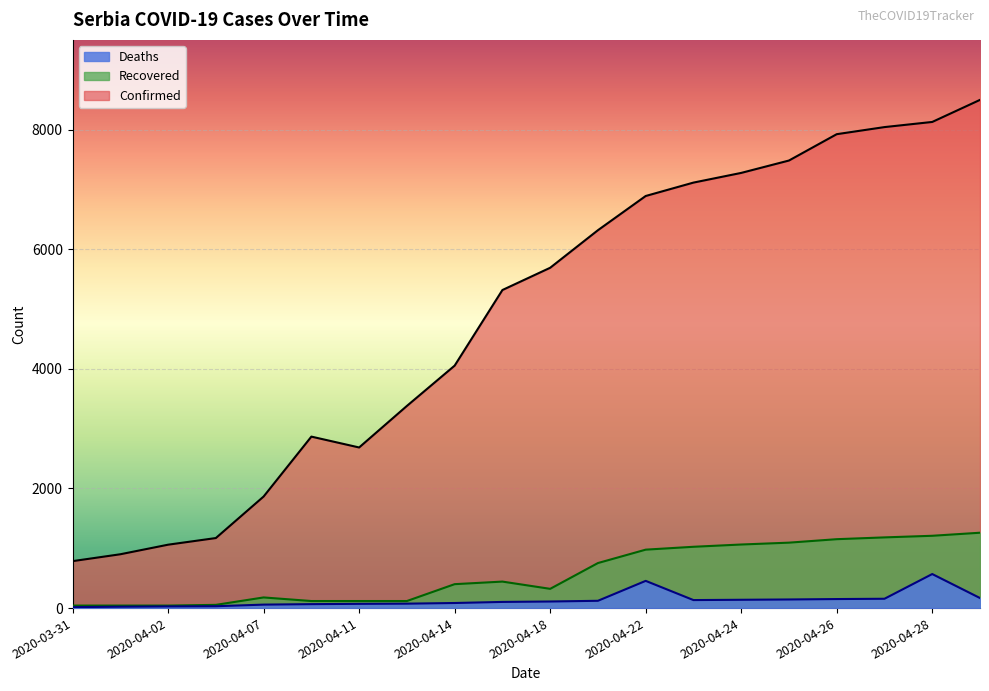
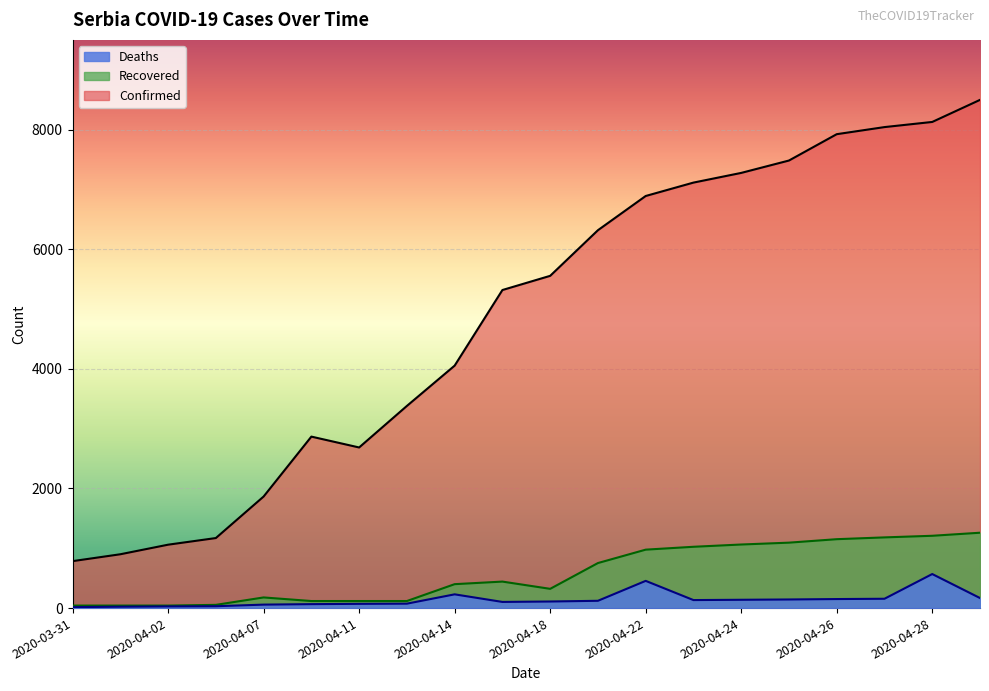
  {
    "Deaths": {
      "2020-04-07": 100,
      "2020-04-11": 100,
-     "2020-04-14": 100,
+     "2020-04-14": 200,
      "2020-04-18": 100,
      "2020-04-22": 500,
      "2020-04-24": 100,
      "2020-04-26": 200,
      "2020-04-28": 600
    },
    "Recovered": {
      "2020-04-07": 200,
      "2020-04-11": 100,
      "2020-04-14": 400,
      "2020-04-18": 300,
      "2020-04-22": 1000,
      "2020-04-24": 1100,
      "2020-04-26": 1200,
      "2020-04-28": 1200
    },
    "Confirmed": {
      "2020-03-31": 800,
      "2020-04-02": 1100,
      "2020-04-07": 1900,
      "2020-04-11": 2700,
      "2020-04-14": 4100,
-     "2020-04-18": 5700,
+     "2020-04-18": 5600,
      "2020-04-22": 6900,
      "2020-04-24": 7300,
      "2020-04-26": 7900,
      "2020-04-28": 8100
    }
  }
